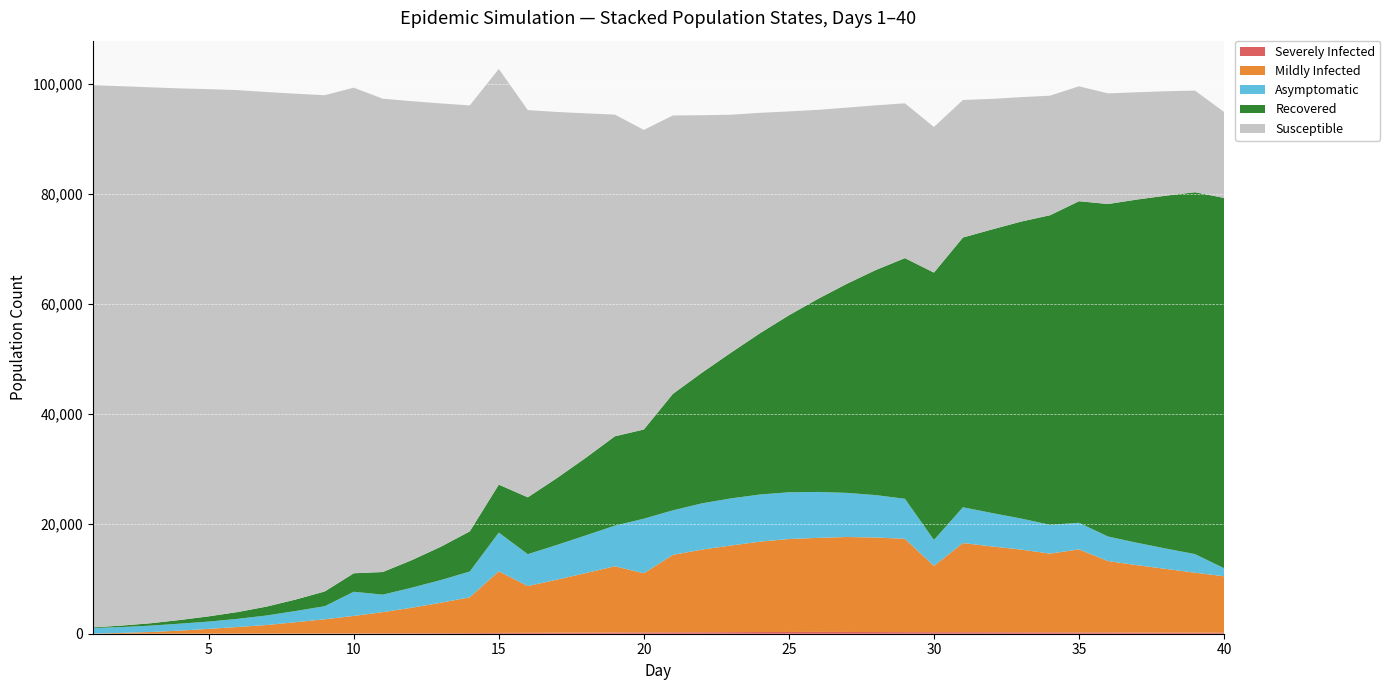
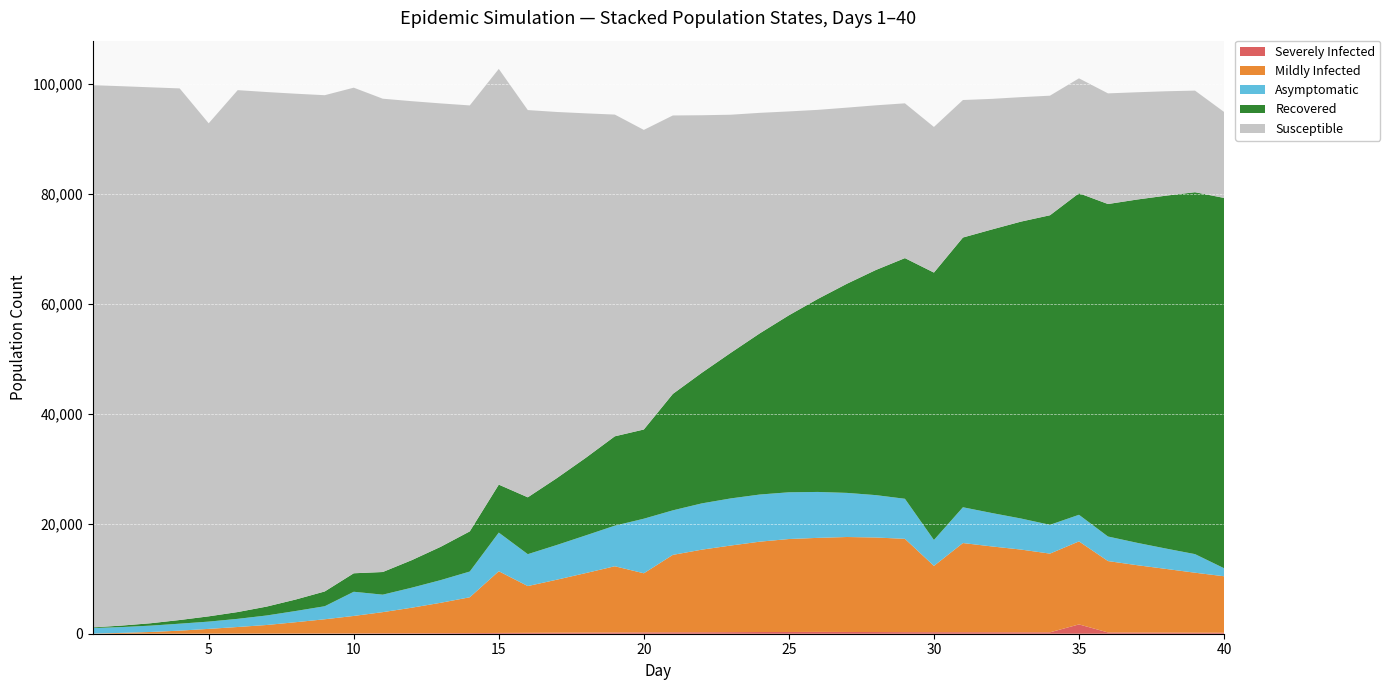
  {
    "Severely Infected": {
-     "35": "0"
+     "35": "2,000"
    },
    "Mildly Infected": {
      "5": "1,000",
      "10": "3,000",
      "15": "11,000",
      "20": "11,000",
      "25": "17,000",
      "30": "12,000",
      "35": "15,000",
      "40": "10,000"
    },
    "Asymptomatic": {
      "5": "1,000",
      "10": "4,000",
      "15": "7,000",
      "20": "10,000",
      "25": "9,000",
      "30": "5,000",
      "35": "5,000",
      "40": "1,000"
    },
    "Recovered": {
      "5": "1,000",
      "10": "3,000",
      "15": "9,000",
      "20": "16,000",
      "25": "32,000",
      "30": "49,000",
      "35": "59,000",
      "40": "67,000"
    },
    "Susceptible": {
-     "5": "96,000",
+     "5": "90,000",
      "10": "88,000",
      "15": "76,000",
      "20": "55,000",
      "25": "37,000",
      "30": "26,000",
      "35": "21,000",
      "40": "16,000"
    }
  }
